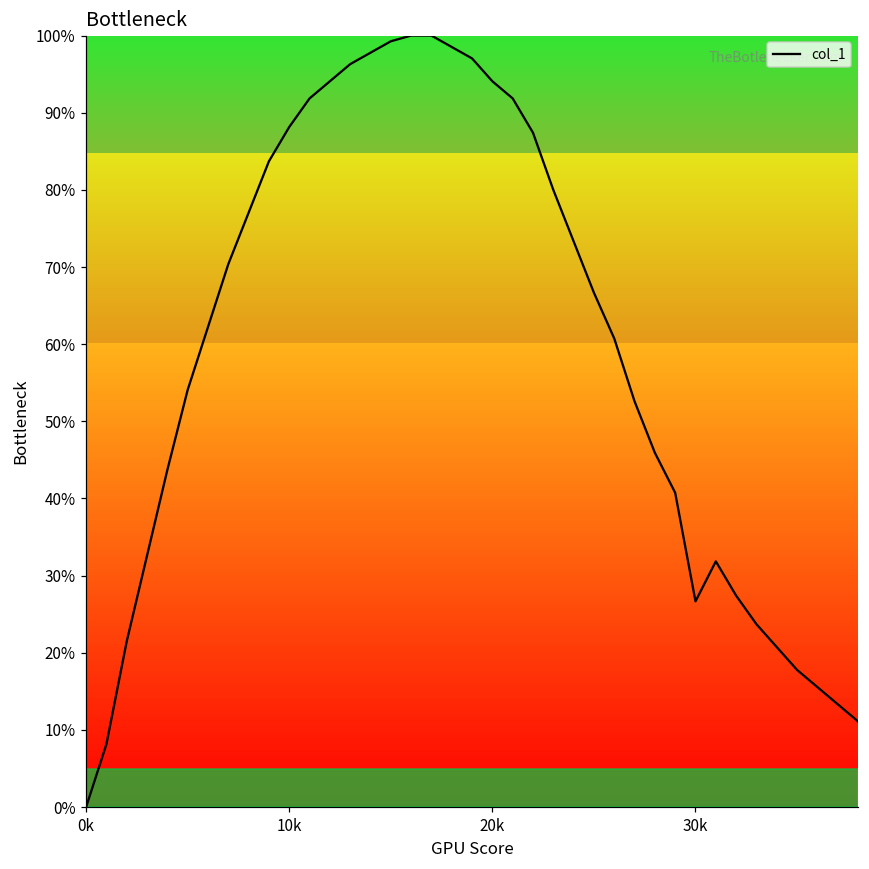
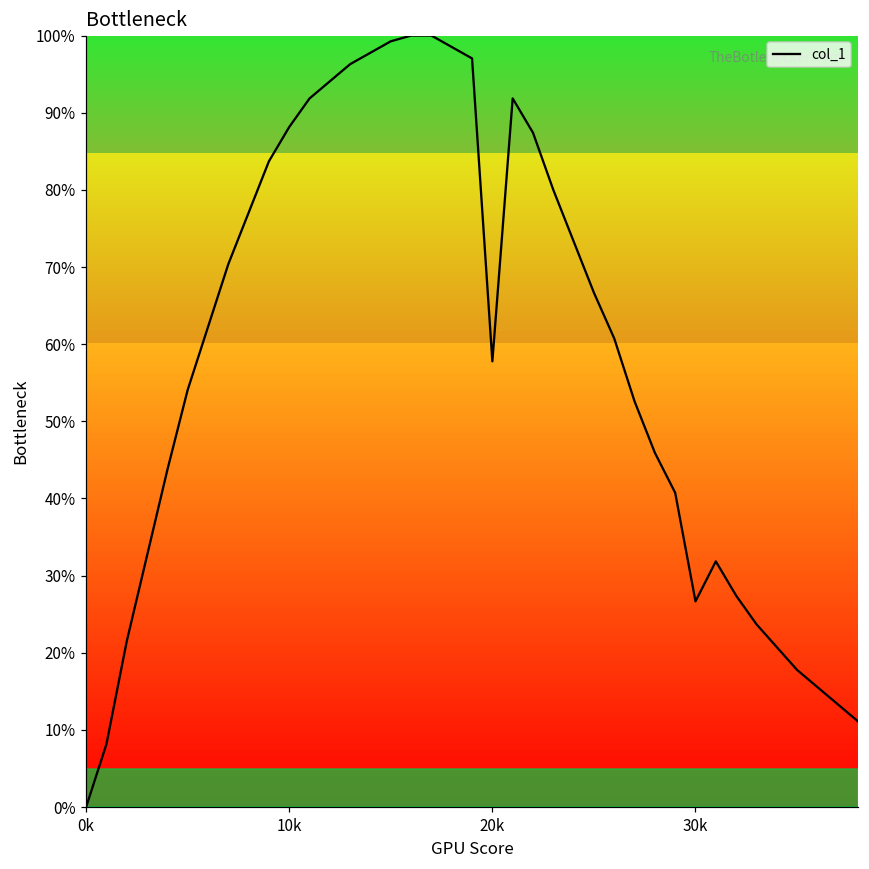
  {
    "10k": "88%",
-   "20k": "94%",
+   "20k": "58%",
    "30k": "27%"
  }
